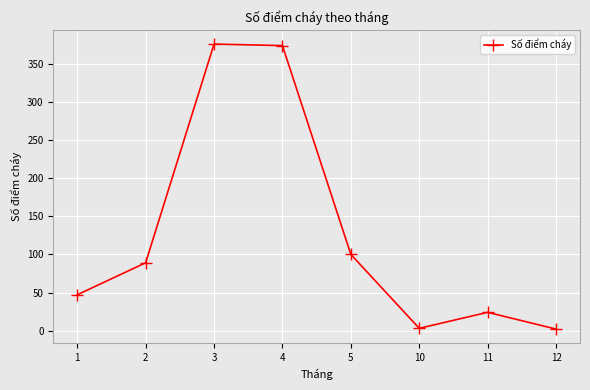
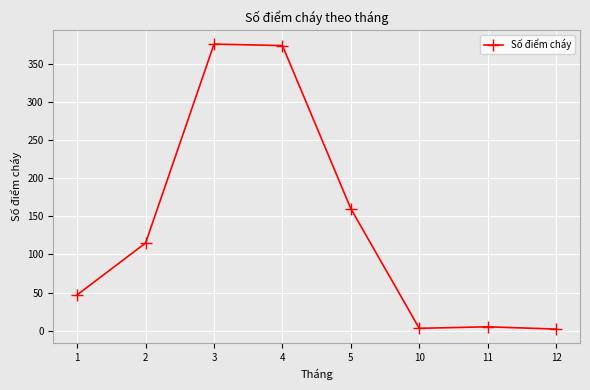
  {
    "1": 50,
-   "2": 90,
+   "2": 120,
    "3": 380,
    "4": 370,
-   "5": 100,
+   "5": 160,
    "10": 0,
-   "11": 20,
+   "11": 10,
    "12": 0
  }
